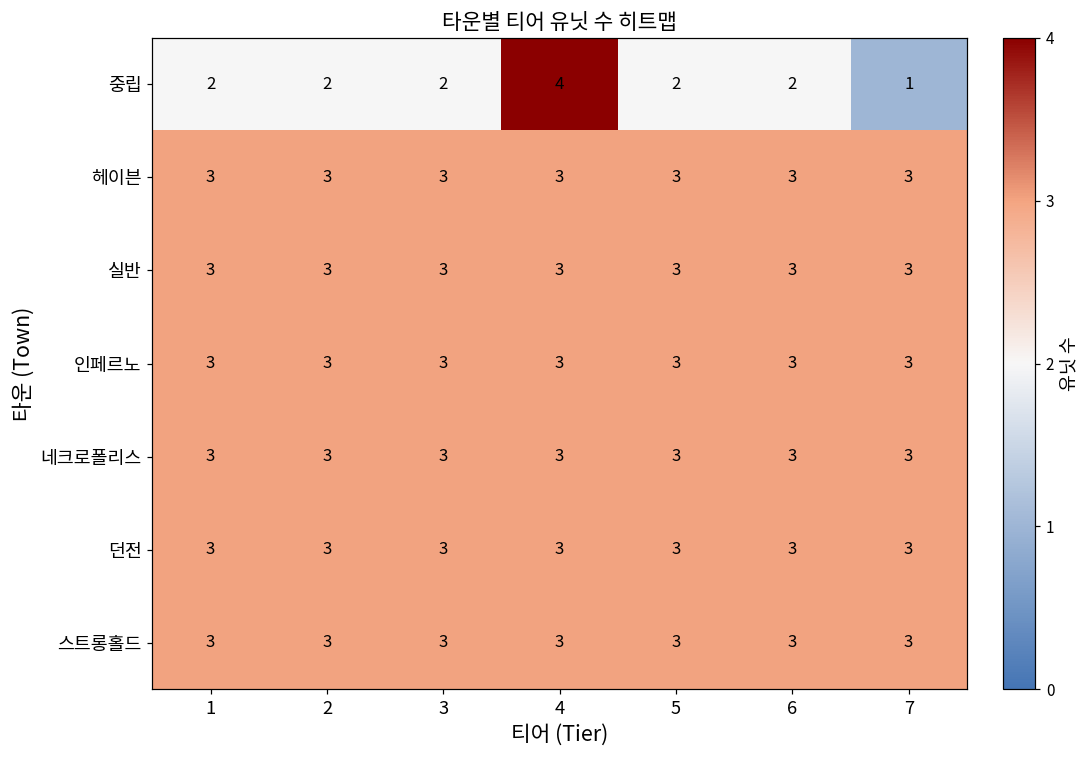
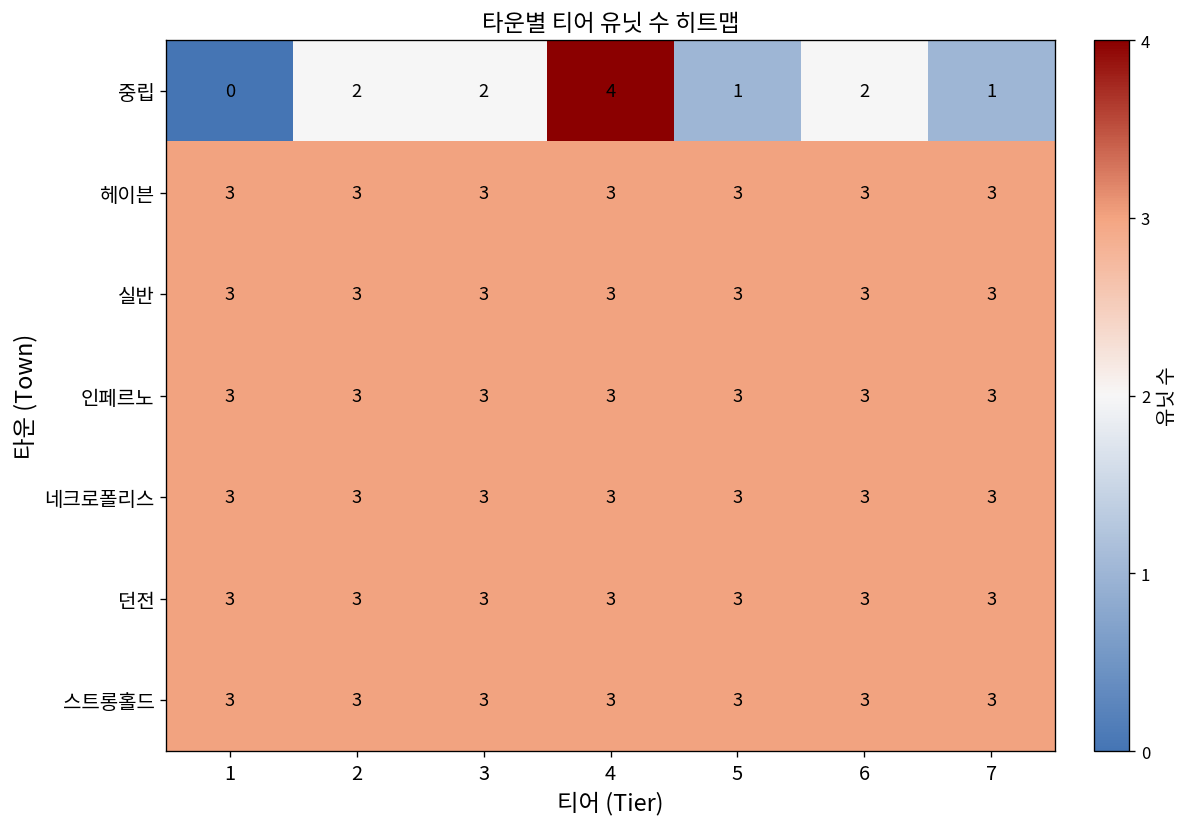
  {
    "중립": {
-     "1": 2,
+     "1": 0,
      "2": 2,
      "3": 2,
      "4": 4,
-     "5": 2,
+     "5": 1,
      "6": 2,
      "7": 1
    },
    "헤이븐": {
      "1": 3,
      "2": 3,
      "3": 3,
      "4": 3,
      "5": 3,
      "6": 3,
      "7": 3
    },
    "실반": {
      "1": 3,
      "2": 3,
      "3": 3,
      "4": 3,
      "5": 3,
      "6": 3,
      "7": 3
    },
    "인페르노": {
      "1": 3,
      "2": 3,
      "3": 3,
      "4": 3,
      "5": 3,
      "6": 3,
      "7": 3
    },
    "네크로폴리스": {
      "1": 3,
      "2": 3,
      "3": 3,
      "4": 3,
      "5": 3,
      "6": 3,
      "7": 3
    },
    "던전": {
      "1": 3,
      "2": 3,
      "3": 3,
      "4": 3,
      "5": 3,
      "6": 3,
      "7": 3
    },
    "스트롱홀드": {
      "1": 3,
      "2": 3,
      "3": 3,
      "4": 3,
      "5": 3,
      "6": 3,
      "7": 3
    }
  }
